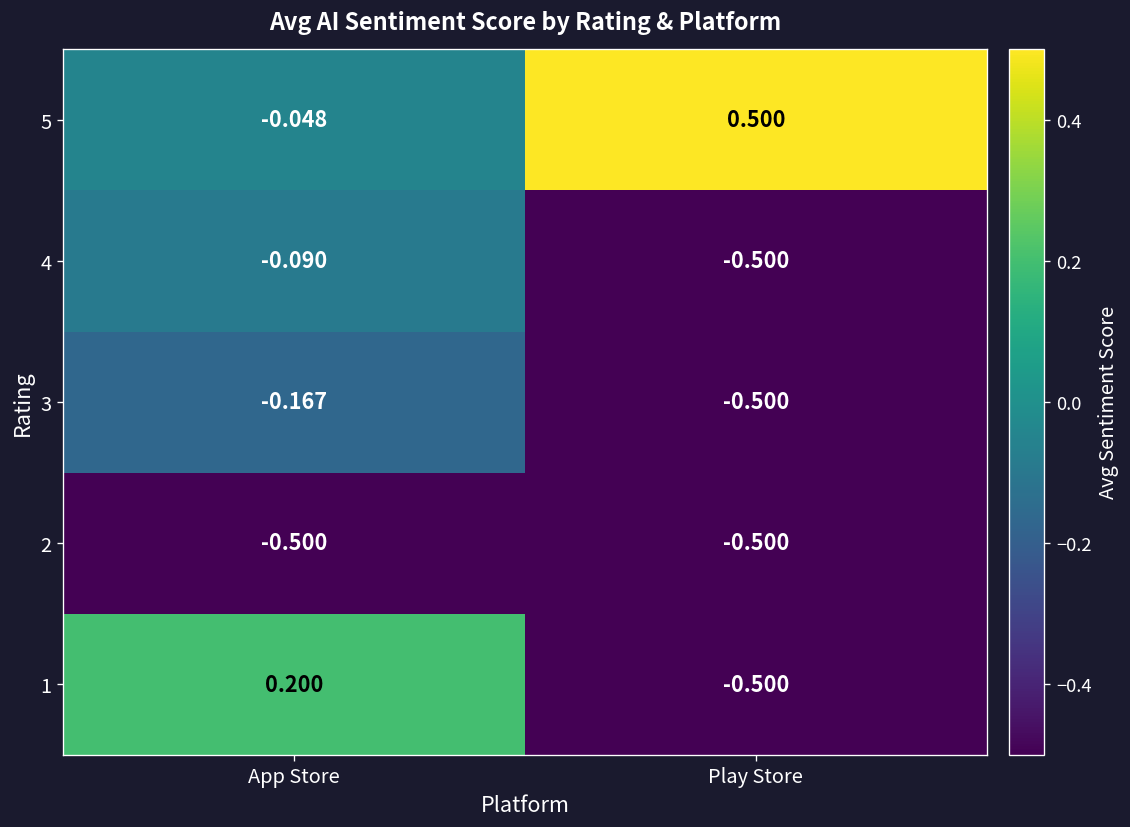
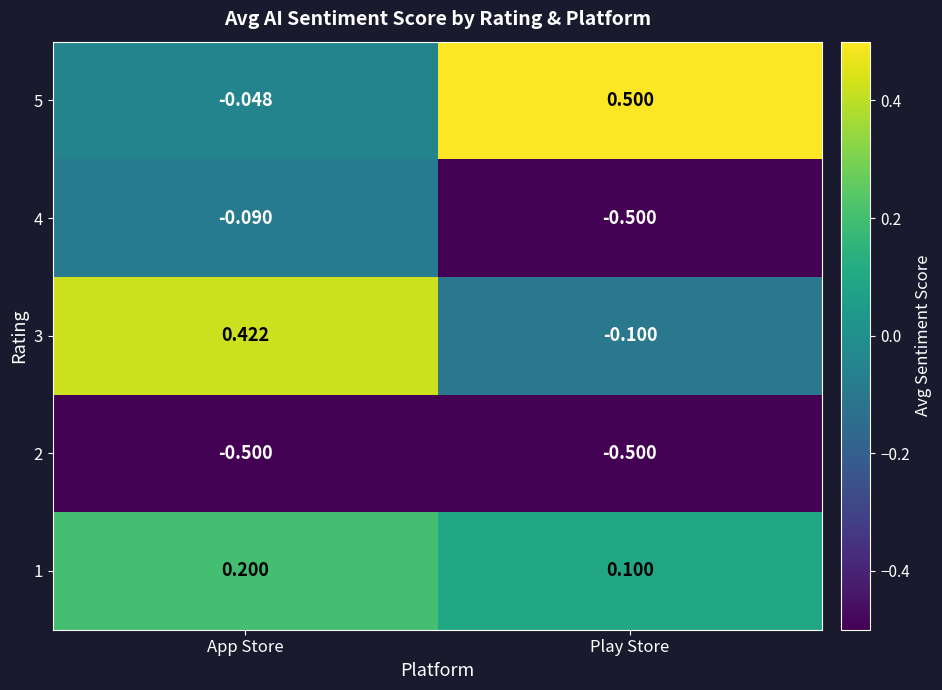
  {
    "5": {
      "App Store": -0.048,
      "Play Store": 0.500
    },
    "4": {
      "App Store": -0.090,
      "Play Store": -0.500
    },
    "3": {
-     "App Store": -0.167,
-     "Play Store": -0.500
+     "App Store": 0.422,
+     "Play Store": -0.100
    },
    "2": {
      "App Store": -0.500,
      "Play Store": -0.500
    },
    "1": {
      "App Store": 0.200,
-     "Play Store": -0.500
+     "Play Store": 0.100
    }
  }
